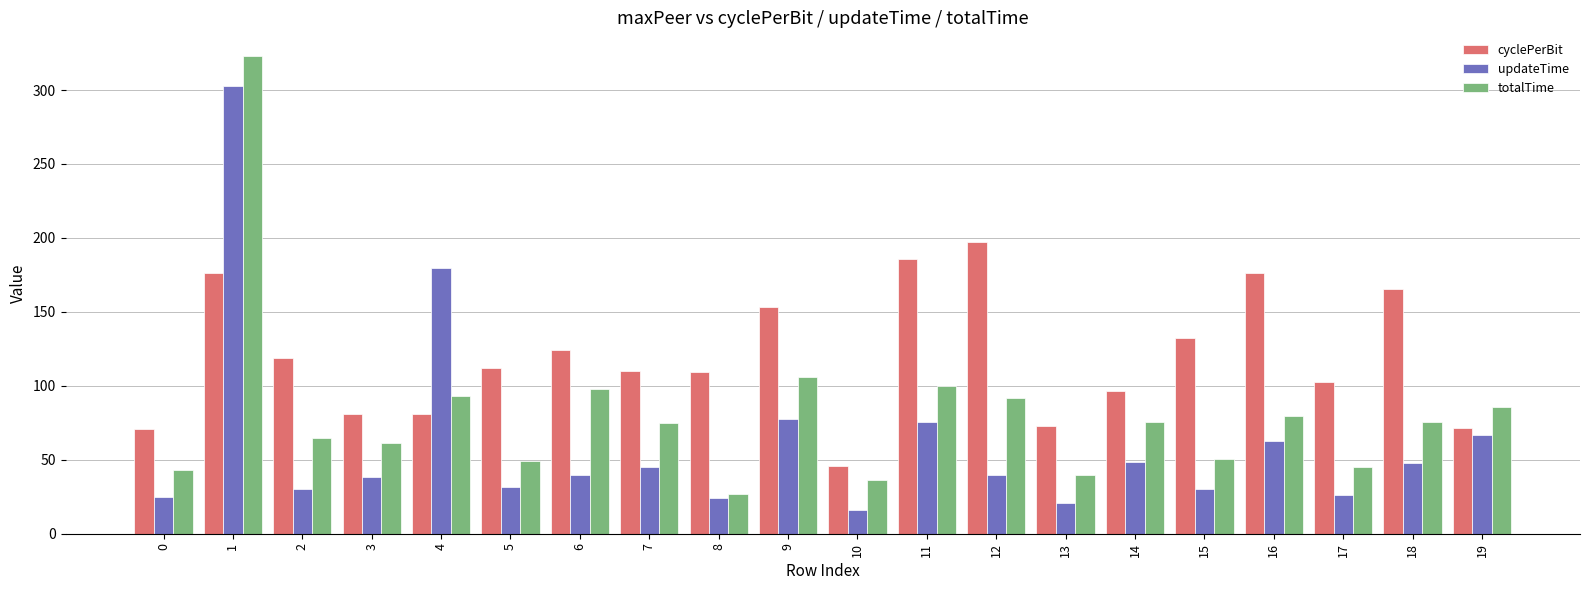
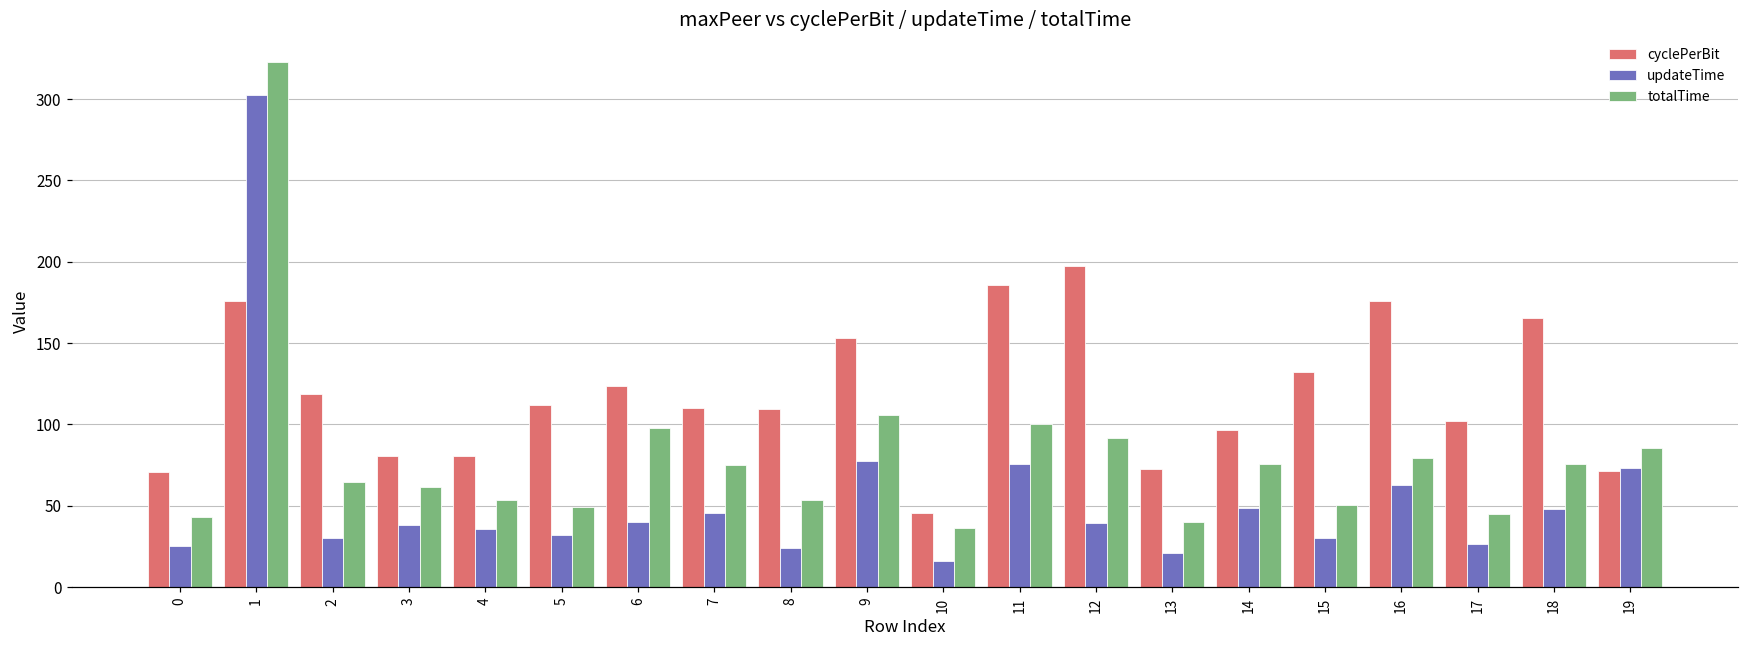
  {
    "cyclePerBit": {
      "0": 71,
      "1": 176,
      "2": 119,
      "3": 81,
      "4": 81,
      "5": 112,
      "6": 124,
      "7": 110,
      "8": 109,
      "9": 153,
      "10": 46,
      "11": 186,
      "12": 197,
      "13": 73,
      "14": 96,
      "15": 132,
      "16": 176,
      "17": 102,
      "18": 165,
      "19": 71
    },
    "updateTime": {
      "0": 25,
      "1": 302,
      "2": 30,
      "3": 38,
-     "4": 180,
+     "4": 36,
      "5": 32,
      "6": 40,
      "7": 45,
      "8": 24,
      "9": 77,
      "10": 16,
      "11": 76,
      "12": 39,
      "13": 21,
      "14": 49,
      "15": 30,
      "16": 63,
      "17": 26,
      "18": 48,
-     "19": 67
+     "19": 73
    },
    "totalTime": {
      "0": 43,
      "1": 323,
      "2": 65,
      "3": 61,
-     "4": 93,
+     "4": 54,
      "5": 49,
      "6": 98,
      "7": 75,
-     "8": 27,
+     "8": 54,
      "9": 106,
      "10": 36,
      "11": 100,
      "12": 92,
      "13": 40,
      "14": 76,
      "15": 50,
      "16": 79,
      "17": 45,
      "18": 75,
      "19": 86
    }
  }
